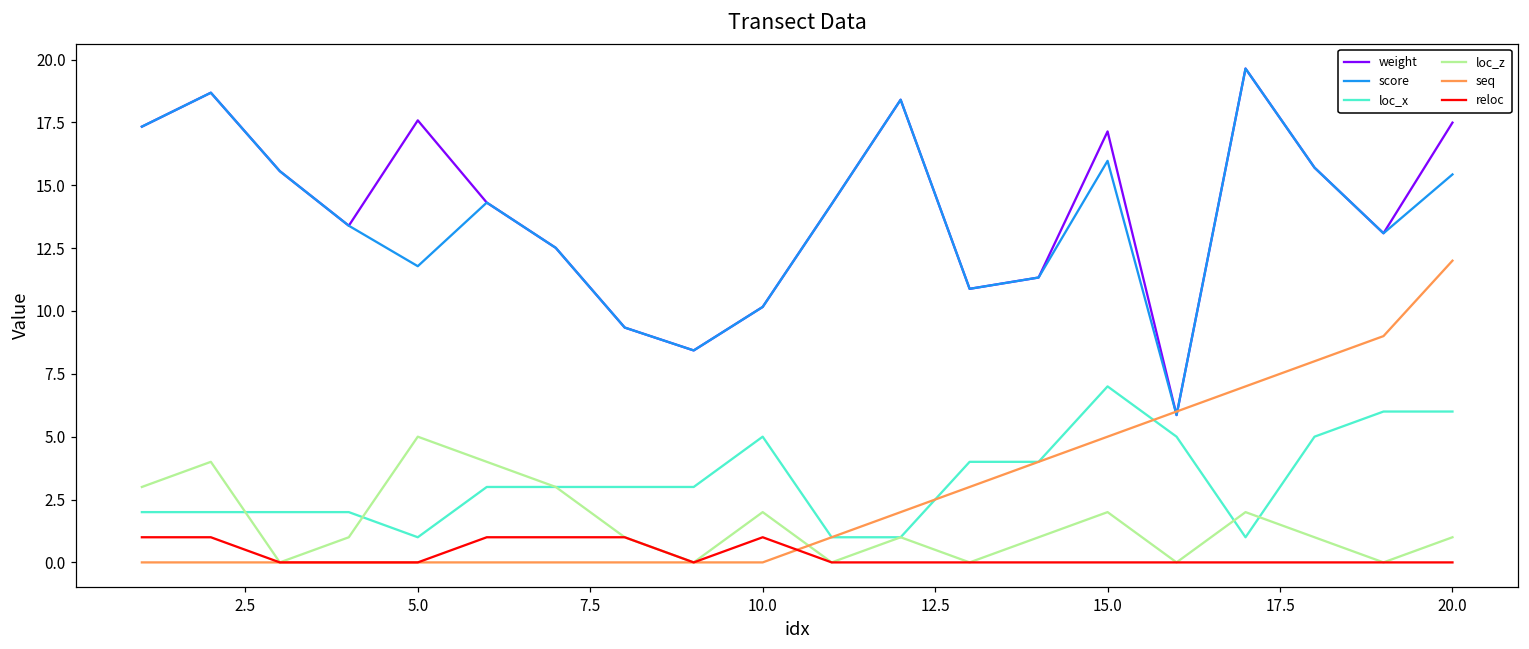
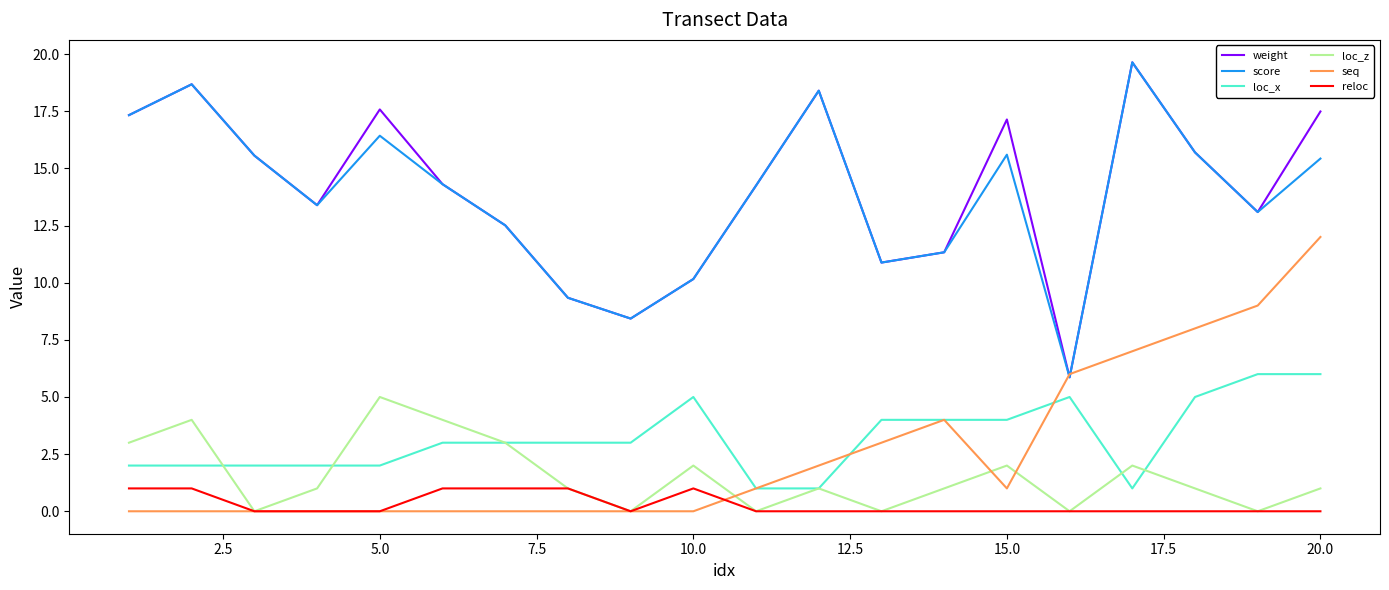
  {
    "weight": {
      "5.0": 17.6,
      "15.0": 17.1,
      "20.0": 17.5
    },
    "score": {
-     "5.0": 11.8,
-     "15.0": 16.0,
+     "5.0": 16.4,
+     "15.0": 15.6,
      "20.0": 15.4
    },
    "loc_x": {
-     "5.0": 1,
+     "5.0": 2,
      "10.0": 5,
-     "15.0": 7,
+     "15.0": 4,
      "20.0": 6
    },
    "loc_z": {
      "5.0": 5.0,
      "10.0": 2.0,
      "15.0": 2.0,
      "20.0": 1.0
    },
    "seq": {
      "10.0": 0,
-     "15.0": 5,
+     "15.0": 1,
      "20.0": 12
    },
    "reloc": {
      "10.0": 1.0,
      "15.0": 0.0,
      "20.0": 0.0
    }
  }
